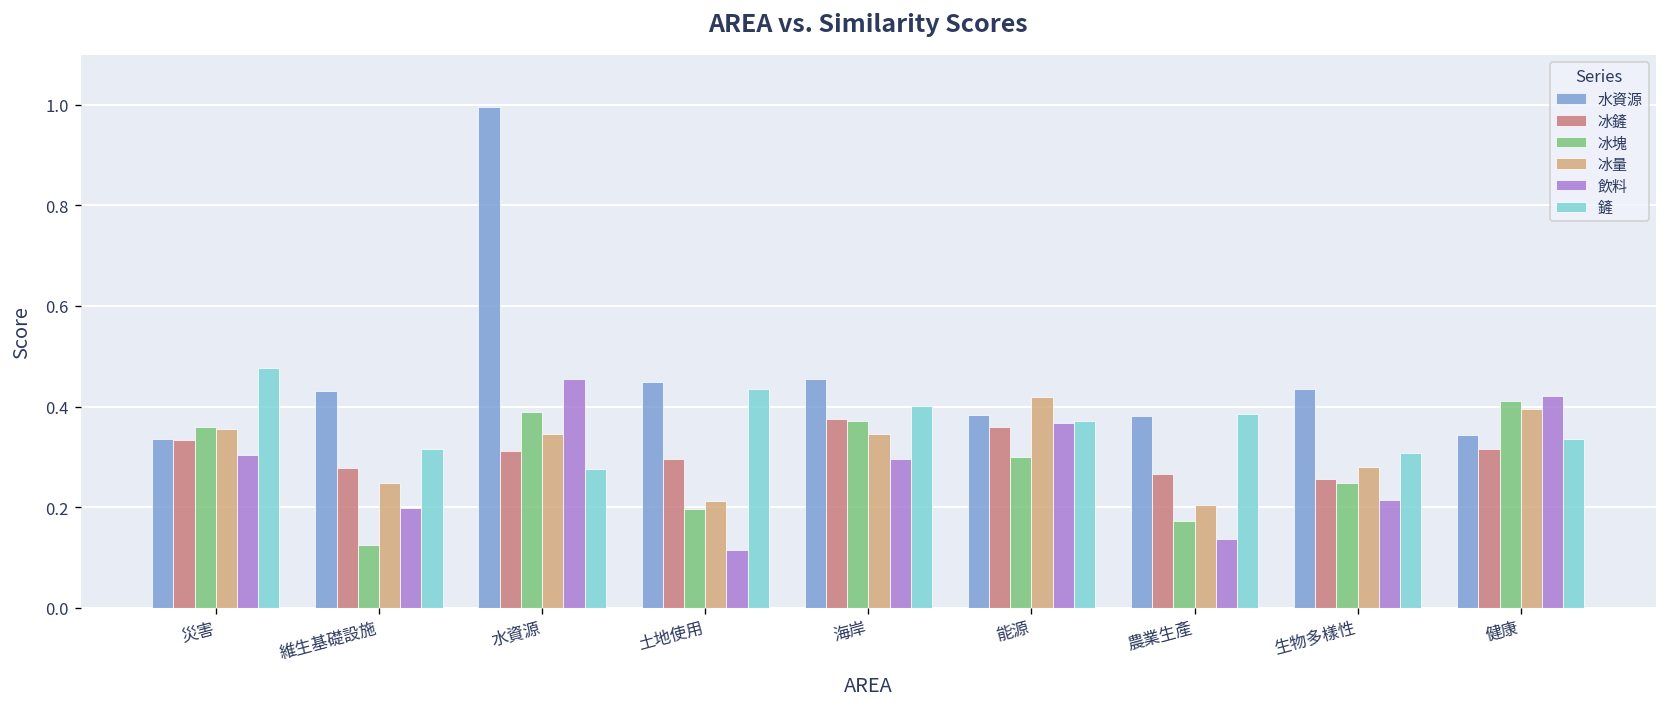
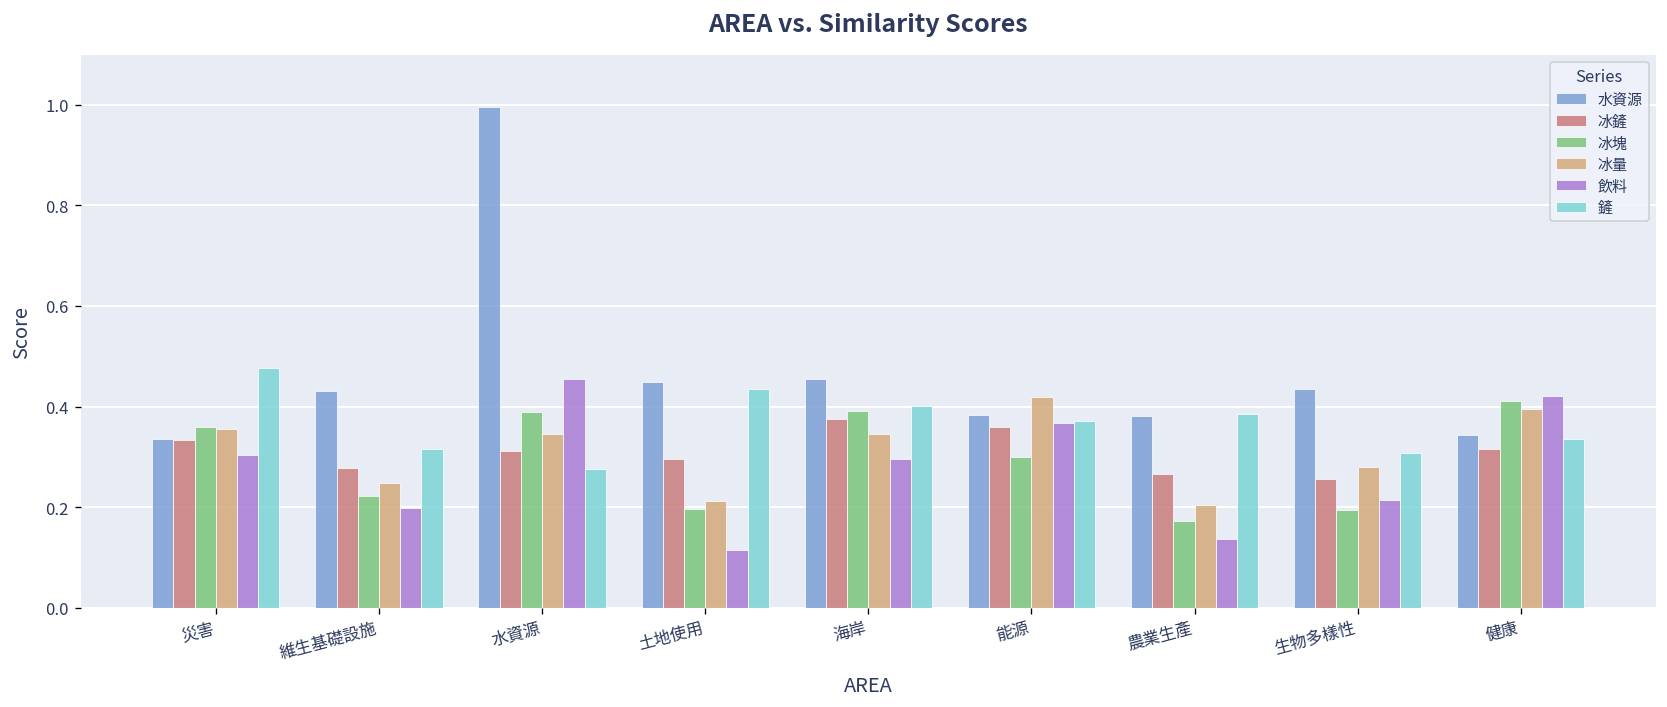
  {
    "冰塊": {
      "災害": 0.36,
-     "維生基礎設施": 0.12,
+     "維生基礎設施": 0.22,
      "水資源": 0.39,
      "土地使用": 0.20,
-     "海岸": 0.37,
+     "海岸": 0.39,
      "能源": 0.30,
      "農業生產": 0.17,
-     "生物多樣性": 0.25,
+     "生物多樣性": 0.19,
      "健康": 0.41
    }
  }
